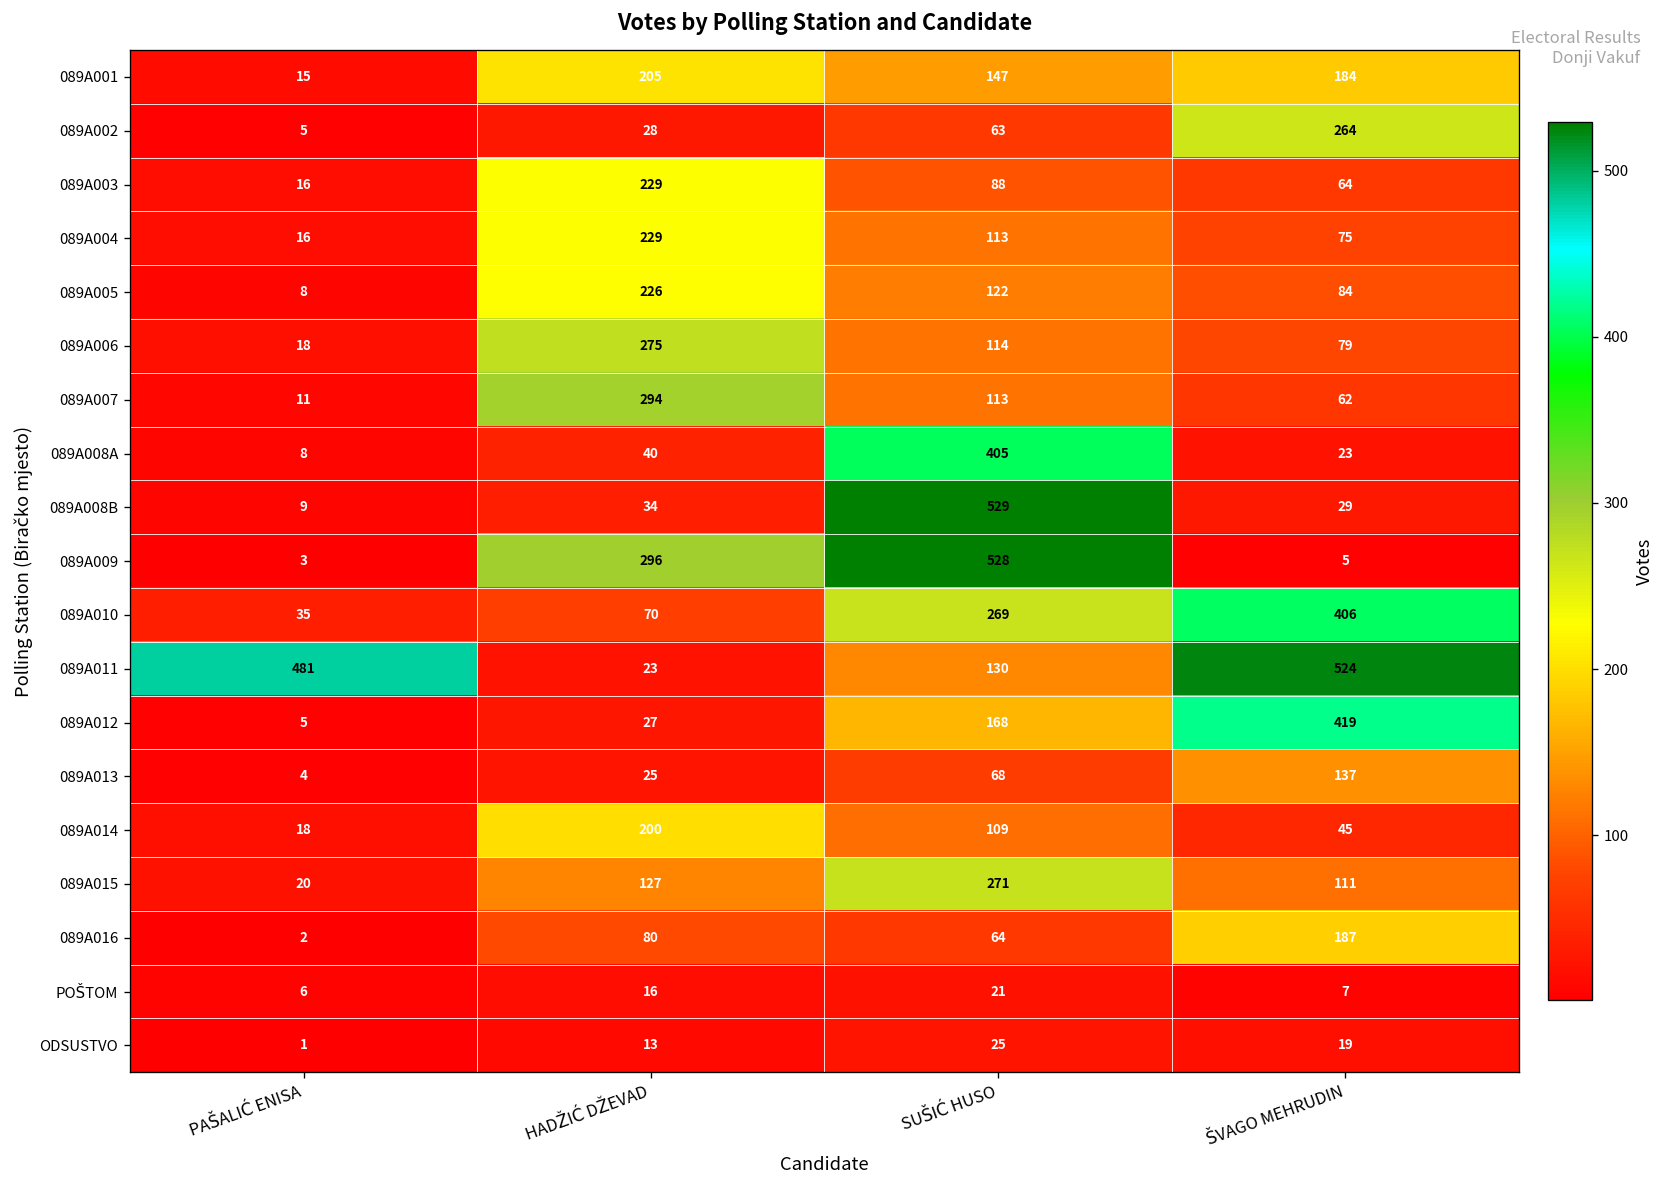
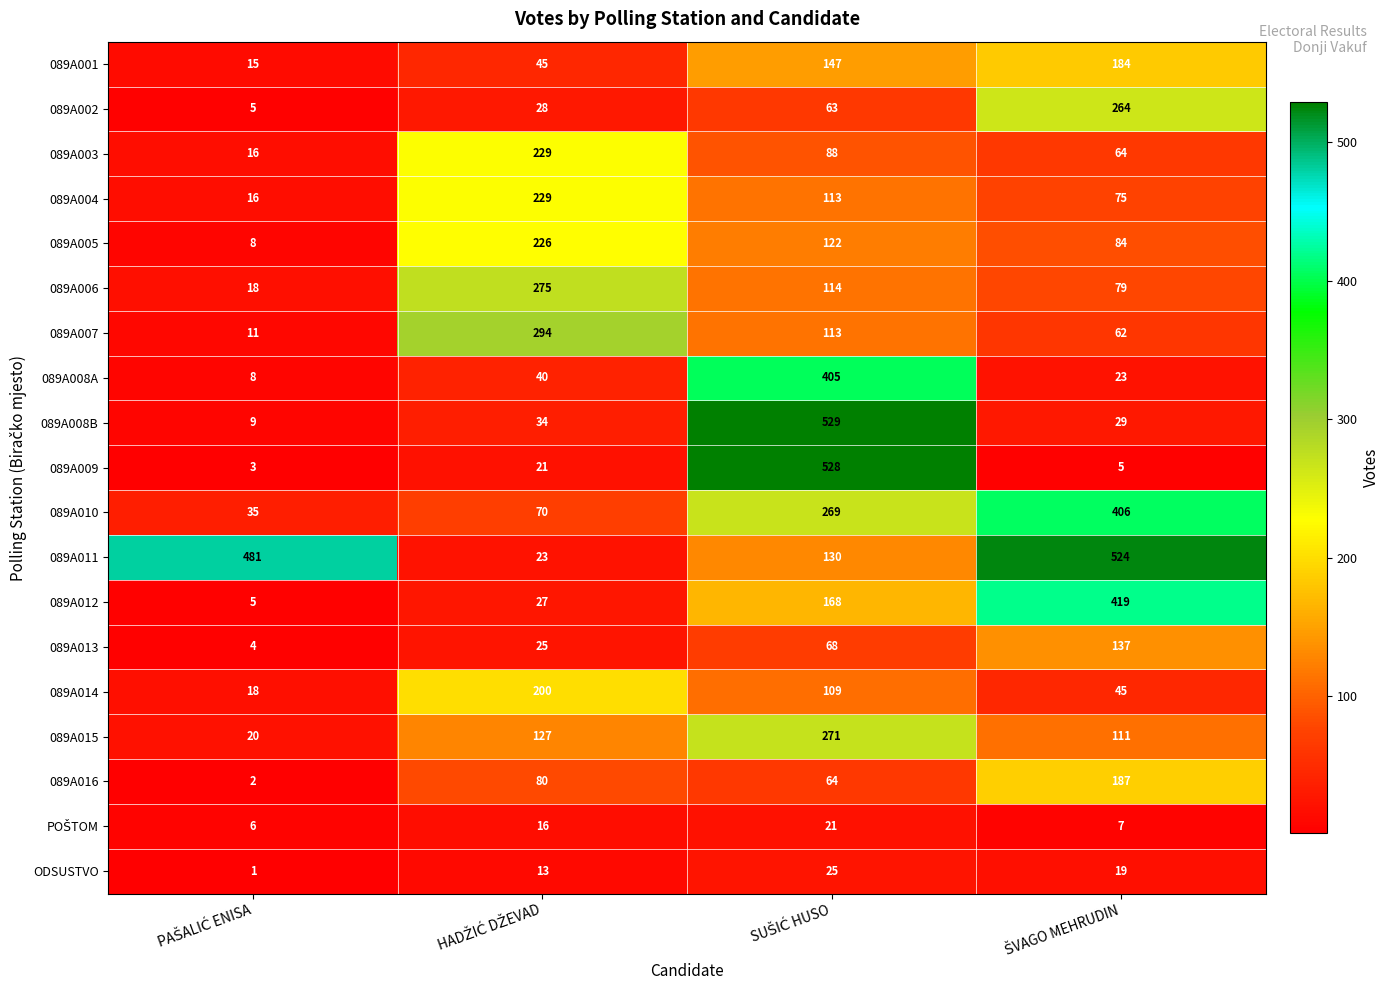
  {
    "089A001": {
      "PAŠALIĆ ENISA": 15,
-     "HADŽIĆ DŽEVAD": 205,
+     "HADŽIĆ DŽEVAD": 45,
      "SUŠIĆ HUSO": 147,
      "ŠVAGO MEHRUDIN": 184
    },
    "089A002": {
      "PAŠALIĆ ENISA": 5,
      "HADŽIĆ DŽEVAD": 28,
      "SUŠIĆ HUSO": 63,
      "ŠVAGO MEHRUDIN": 264
    },
    "089A003": {
      "PAŠALIĆ ENISA": 16,
      "HADŽIĆ DŽEVAD": 229,
      "SUŠIĆ HUSO": 88,
      "ŠVAGO MEHRUDIN": 64
    },
    "089A004": {
      "PAŠALIĆ ENISA": 16,
      "HADŽIĆ DŽEVAD": 229,
      "SUŠIĆ HUSO": 113,
      "ŠVAGO MEHRUDIN": 75
    },
    "089A005": {
      "PAŠALIĆ ENISA": 8,
      "HADŽIĆ DŽEVAD": 226,
      "SUŠIĆ HUSO": 122,
      "ŠVAGO MEHRUDIN": 84
    },
    "089A006": {
      "PAŠALIĆ ENISA": 18,
      "HADŽIĆ DŽEVAD": 275,
      "SUŠIĆ HUSO": 114,
      "ŠVAGO MEHRUDIN": 79
    },
    "089A007": {
      "PAŠALIĆ ENISA": 11,
      "HADŽIĆ DŽEVAD": 294,
      "SUŠIĆ HUSO": 113,
      "ŠVAGO MEHRUDIN": 62
    },
    "089A008A": {
      "PAŠALIĆ ENISA": 8,
      "HADŽIĆ DŽEVAD": 40,
      "SUŠIĆ HUSO": 405,
      "ŠVAGO MEHRUDIN": 23
    },
    "089A008B": {
      "PAŠALIĆ ENISA": 9,
      "HADŽIĆ DŽEVAD": 34,
      "SUŠIĆ HUSO": 529,
      "ŠVAGO MEHRUDIN": 29
    },
    "089A009": {
      "PAŠALIĆ ENISA": 3,
-     "HADŽIĆ DŽEVAD": 296,
+     "HADŽIĆ DŽEVAD": 21,
      "SUŠIĆ HUSO": 528,
      "ŠVAGO MEHRUDIN": 5
    },
    "089A010": {
      "PAŠALIĆ ENISA": 35,
      "HADŽIĆ DŽEVAD": 70,
      "SUŠIĆ HUSO": 269,
      "ŠVAGO MEHRUDIN": 406
    },
    "089A011": {
      "PAŠALIĆ ENISA": 481,
      "HADŽIĆ DŽEVAD": 23,
      "SUŠIĆ HUSO": 130,
      "ŠVAGO MEHRUDIN": 524
    },
    "089A012": {
      "PAŠALIĆ ENISA": 5,
      "HADŽIĆ DŽEVAD": 27,
      "SUŠIĆ HUSO": 168,
      "ŠVAGO MEHRUDIN": 419
    },
    "089A013": {
      "PAŠALIĆ ENISA": 4,
      "HADŽIĆ DŽEVAD": 25,
      "SUŠIĆ HUSO": 68,
      "ŠVAGO MEHRUDIN": 137
    },
    "089A014": {
      "PAŠALIĆ ENISA": 18,
      "HADŽIĆ DŽEVAD": 200,
      "SUŠIĆ HUSO": 109,
      "ŠVAGO MEHRUDIN": 45
    },
    "089A015": {
      "PAŠALIĆ ENISA": 20,
      "HADŽIĆ DŽEVAD": 127,
      "SUŠIĆ HUSO": 271,
      "ŠVAGO MEHRUDIN": 111
    },
    "089A016": {
      "PAŠALIĆ ENISA": 2,
      "HADŽIĆ DŽEVAD": 80,
      "SUŠIĆ HUSO": 64,
      "ŠVAGO MEHRUDIN": 187
    },
    "POŠTOM": {
      "PAŠALIĆ ENISA": 6,
      "HADŽIĆ DŽEVAD": 16,
      "SUŠIĆ HUSO": 21,
      "ŠVAGO MEHRUDIN": 7
    },
    "ODSUSTVO": {
      "PAŠALIĆ ENISA": 1,
      "HADŽIĆ DŽEVAD": 13,
      "SUŠIĆ HUSO": 25,
      "ŠVAGO MEHRUDIN": 19
    }
  }
